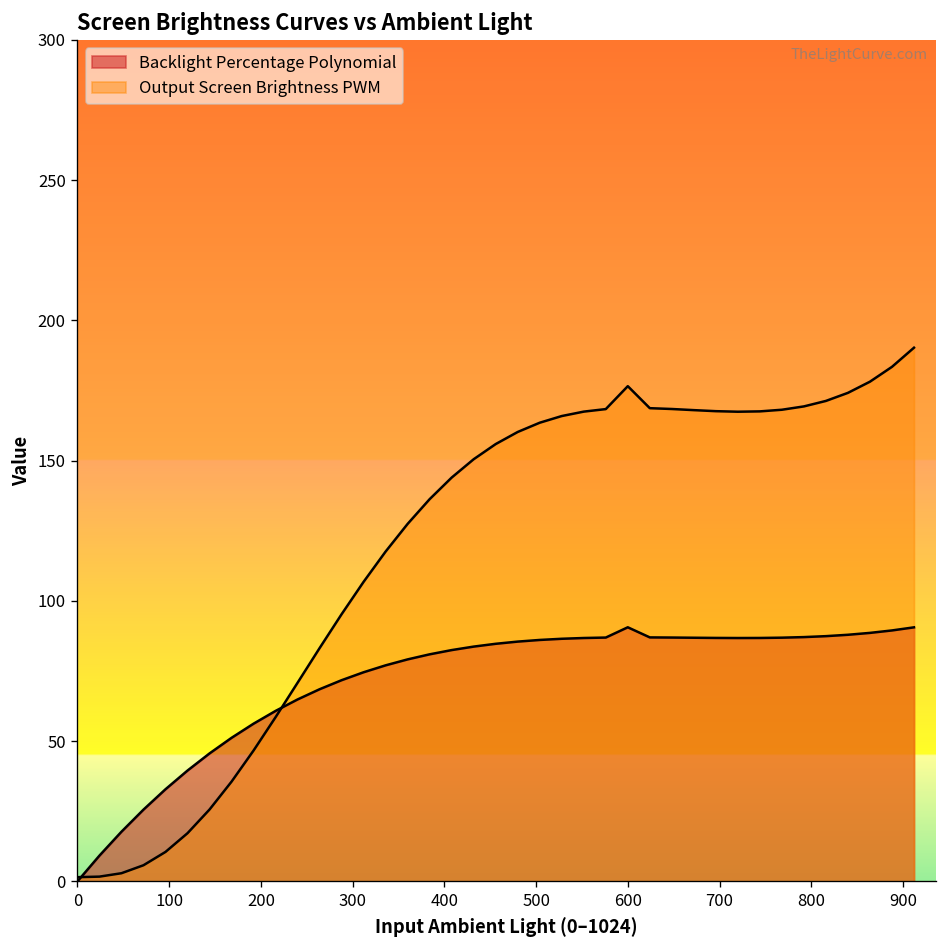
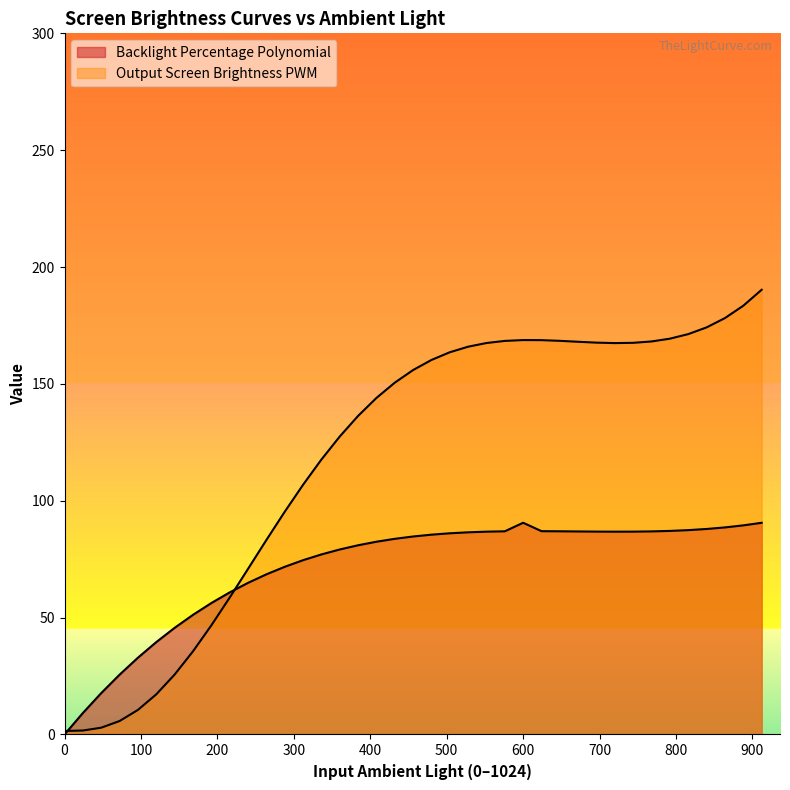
  {
    "Backlight Percentage Polynomial": {
      "0": 0,
      "600": 91
    },
    "Output Screen Brightness PWM": {
      "0": 2,
-     "600": 177
+     "600": 169
    }
  }
